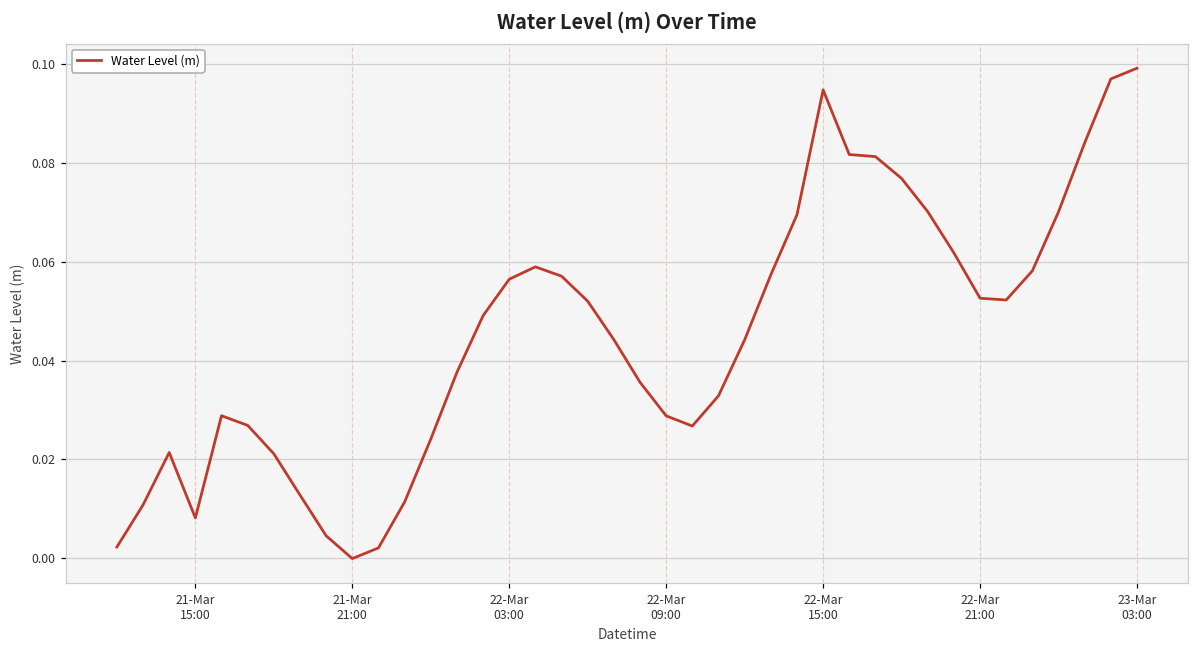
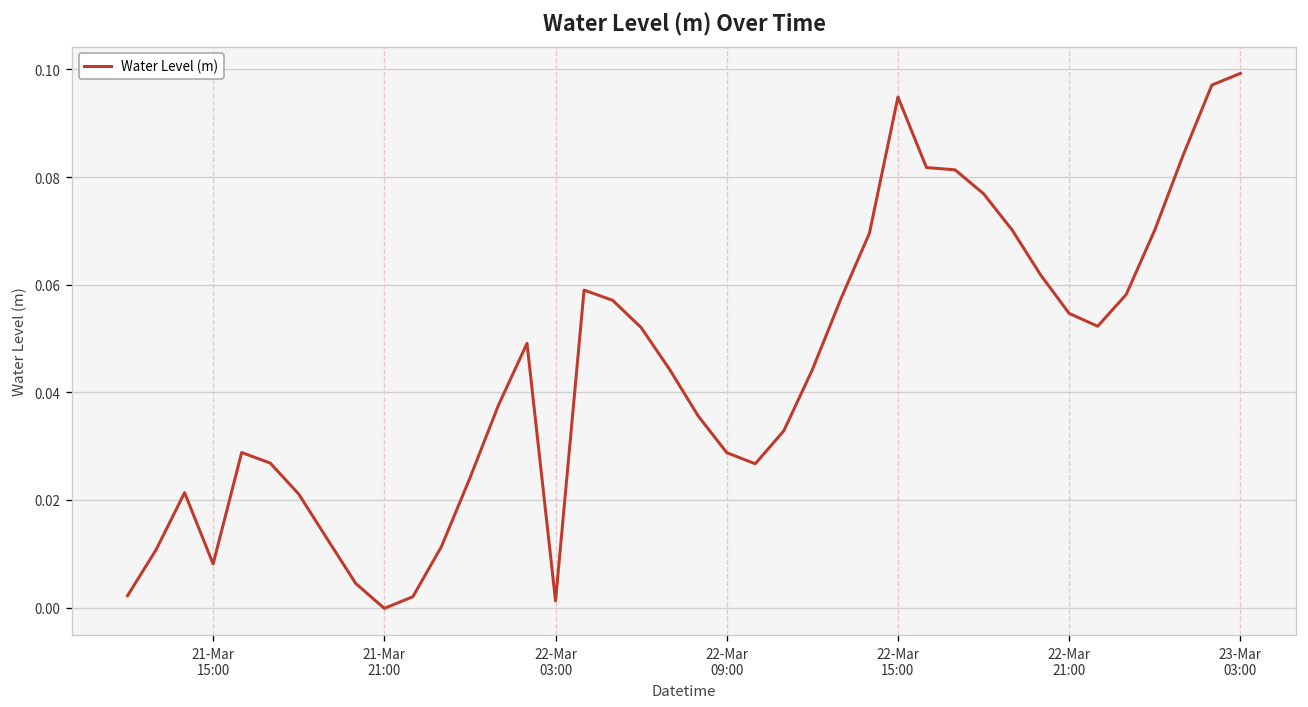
  {
    "21-Mar 15:00": 0.008,
    "21-Mar 21:00": 0.000,
-   "22-Mar 03:00": 0.056,
+   "22-Mar 03:00": 0.001,
    "22-Mar 09:00": 0.029,
    "22-Mar 15:00": 0.095,
-   "22-Mar 21:00": 0.053,
+   "22-Mar 21:00": 0.055,
    "23-Mar 03:00": 0.099
  }
